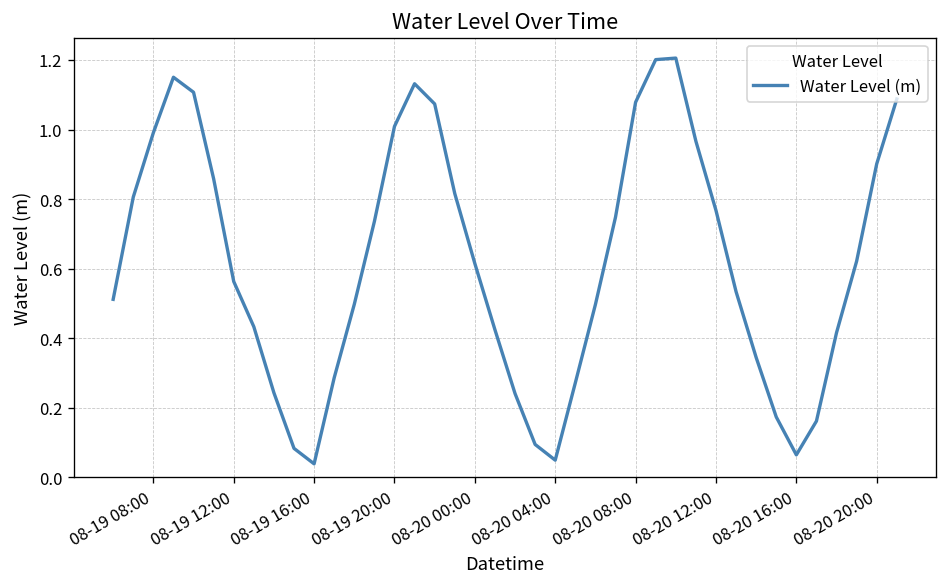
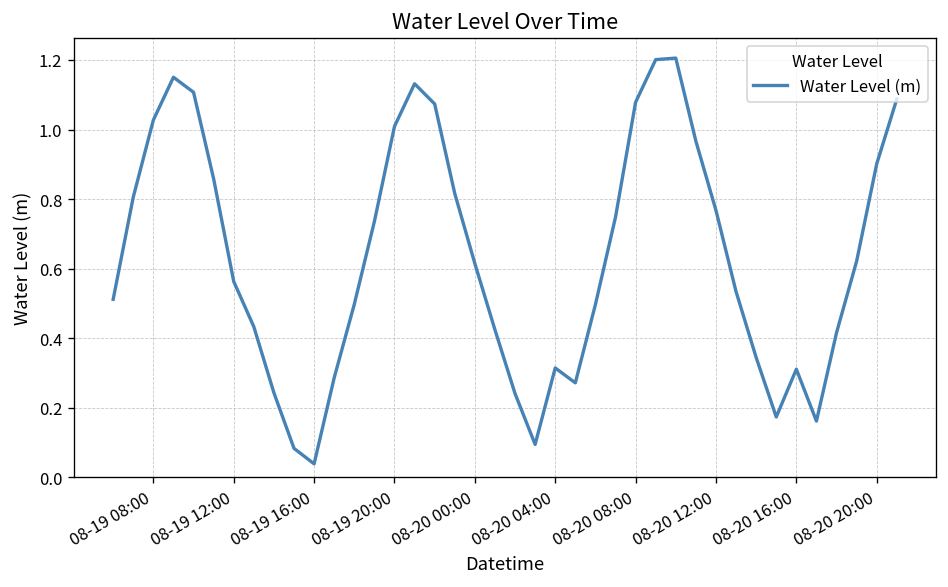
  {
-   "08-19 08:00": 0.99,
+   "08-19 08:00": 1.03,
    "08-19 12:00": 0.56,
    "08-19 16:00": 0.04,
    "08-19 20:00": 1.01,
    "08-20 00:00": 0.61,
-   "08-20 04:00": 0.05,
+   "08-20 04:00": 0.31,
    "08-20 08:00": 1.08,
    "08-20 12:00": 0.77,
-   "08-20 16:00": 0.06,
+   "08-20 16:00": 0.31,
    "08-20 20:00": 0.90
  }
